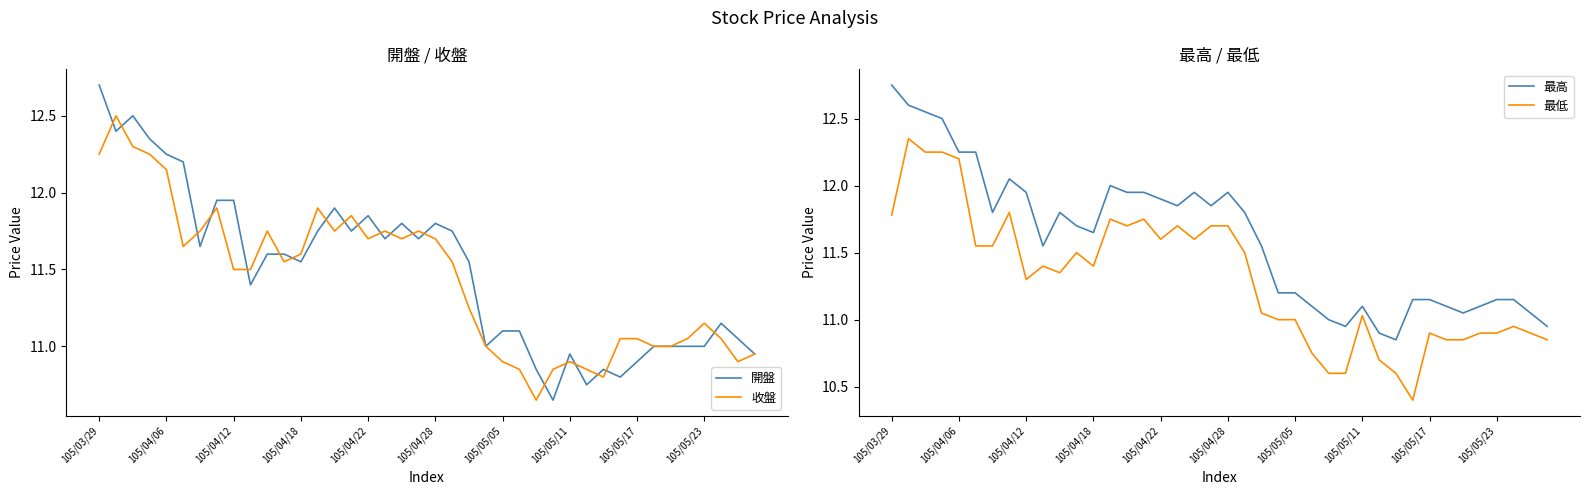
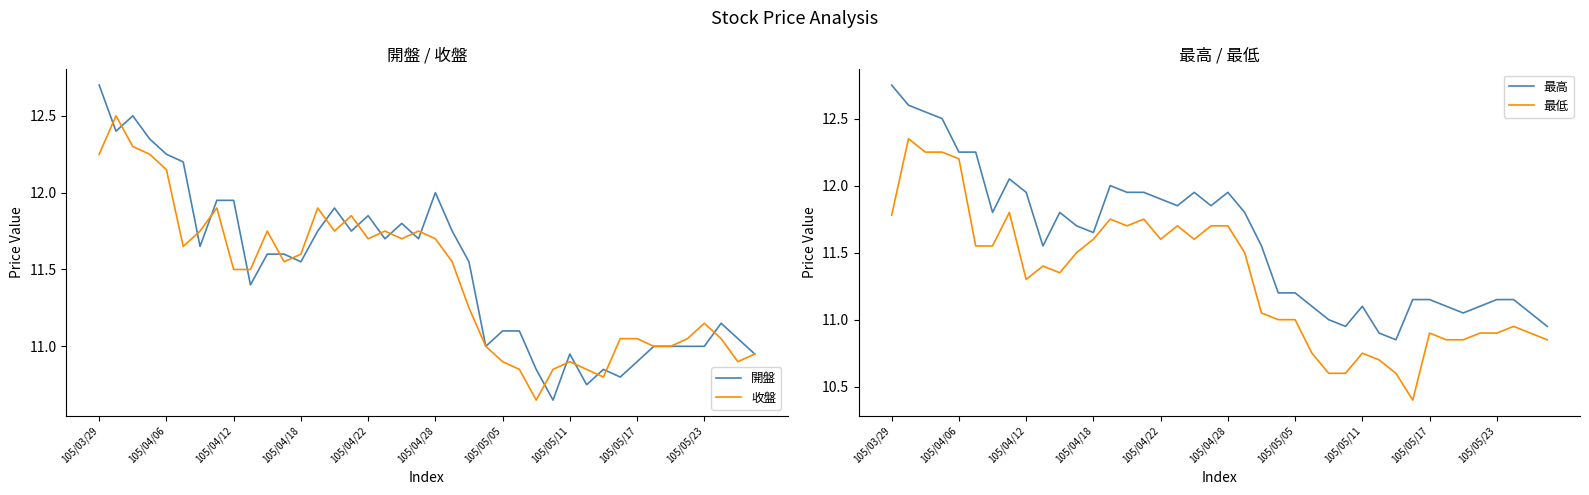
  {
    "開盤 / 收盤": {
      "開盤": {
        "105/03/29": 12.7,
        "105/04/06": 12.25,
        "105/04/12": 11.95,
        "105/04/18": 11.55,
        "105/04/22": 11.85,
-       "105/04/28": 11.8,
+       "105/04/28": 12.0,
        "105/05/05": 11.1,
        "105/05/11": 10.95,
        "105/05/17": 10.9,
        "105/05/23": 11.0
      },
      "收盤": {
        "105/03/29": 12.25,
        "105/04/06": 12.15,
        "105/04/12": 11.5,
        "105/04/18": 11.6,
        "105/04/22": 11.7,
        "105/04/28": 11.7,
        "105/05/05": 10.9,
        "105/05/11": 10.9,
        "105/05/17": 11.05,
        "105/05/23": 11.15
      }
    },
    "最高 / 最低": {
      "最高": {
        "105/03/29": 12.75,
        "105/04/06": 12.25,
        "105/04/12": 11.95,
        "105/04/18": 11.65,
        "105/04/22": 11.90,
        "105/04/28": 11.95,
        "105/05/05": 11.20,
        "105/05/11": 11.10,
        "105/05/17": 11.15,
        "105/05/23": 11.15
      },
      "最低": {
        "105/03/29": 11.78,
        "105/04/06": 12.20,
        "105/04/12": 11.30,
-       "105/04/18": 11.4,
+       "105/04/18": 11.6,
        "105/04/22": 11.60,
        "105/04/28": 11.70,
        "105/05/05": 11.00,
-       "105/05/11": 11.03,
+       "105/05/11": 10.75,
        "105/05/17": 10.90,
        "105/05/23": 10.90
      }
    }
  }
